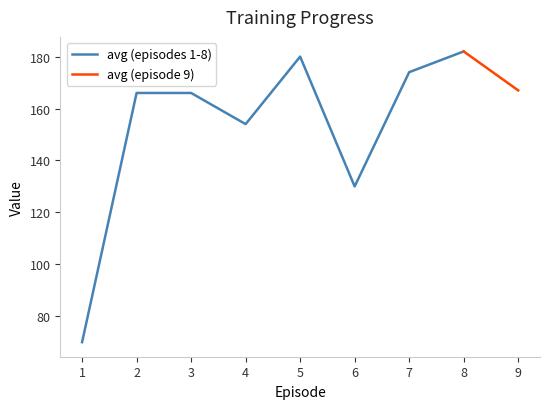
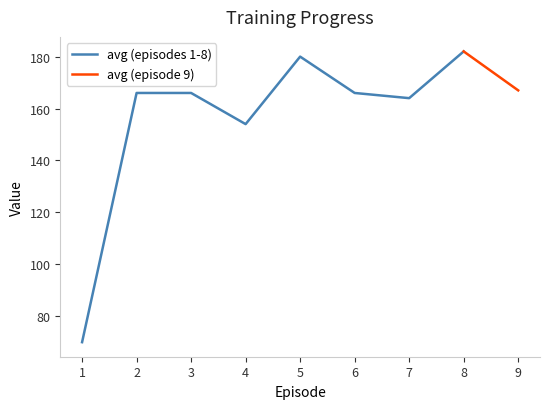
  {
    "avg (episodes 1-8)": {
      "1": 70,
      "2": 166,
      "3": 166,
      "4": 154,
      "5": 180,
-     "6": 130,
-     "7": 174
+     "6": 166,
+     "7": 164
    },
    "avg (episode 9)": {
      "9": 167
    }
  }
